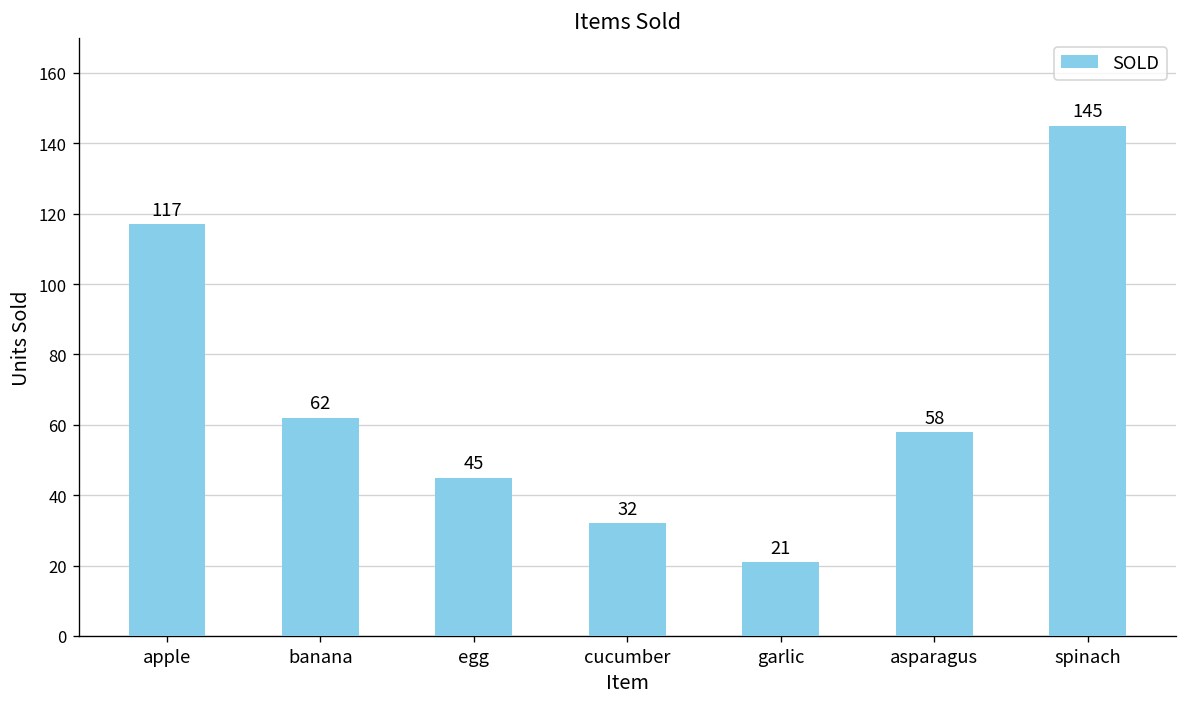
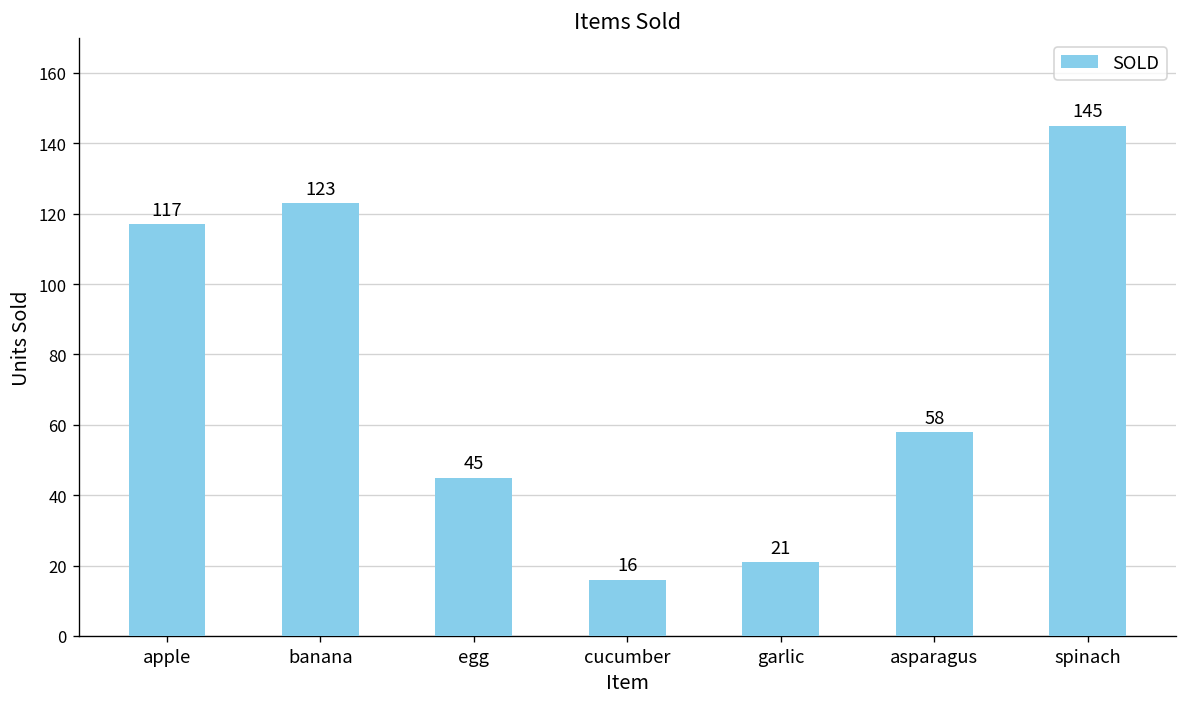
  {
    "apple": 117,
-   "banana": 62,
+   "banana": 123,
    "egg": 45,
-   "cucumber": 32,
+   "cucumber": 16,
    "garlic": 21,
    "asparagus": 58,
    "spinach": 145
  }
